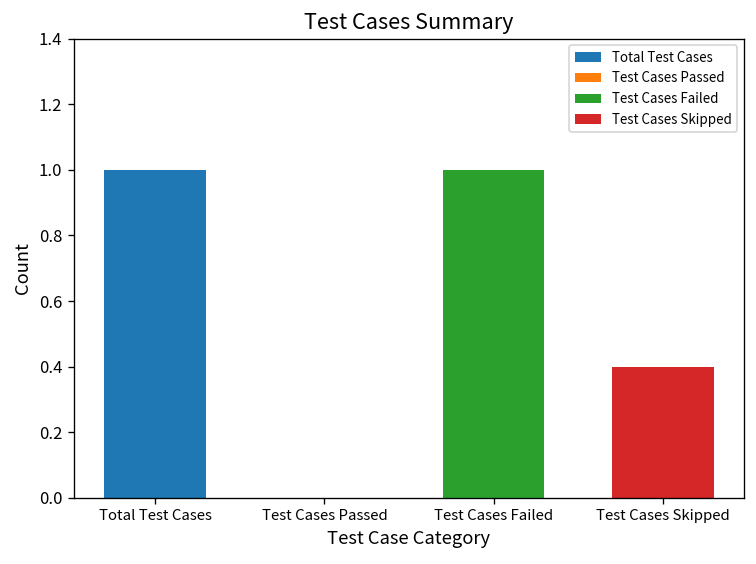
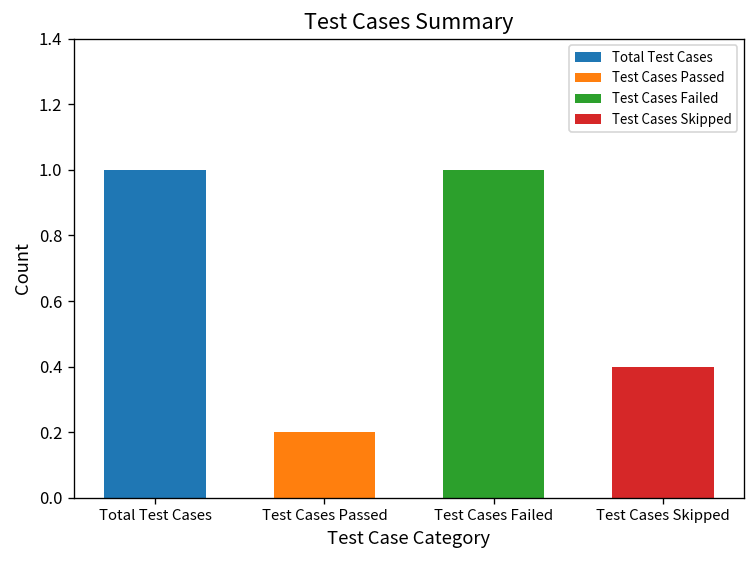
  {
    "Total Test Cases": 1.0,
-   "Test Cases Passed": 0.0,
+   "Test Cases Passed": 0.2,
    "Test Cases Failed": 1.0,
    "Test Cases Skipped": 0.4
  }
